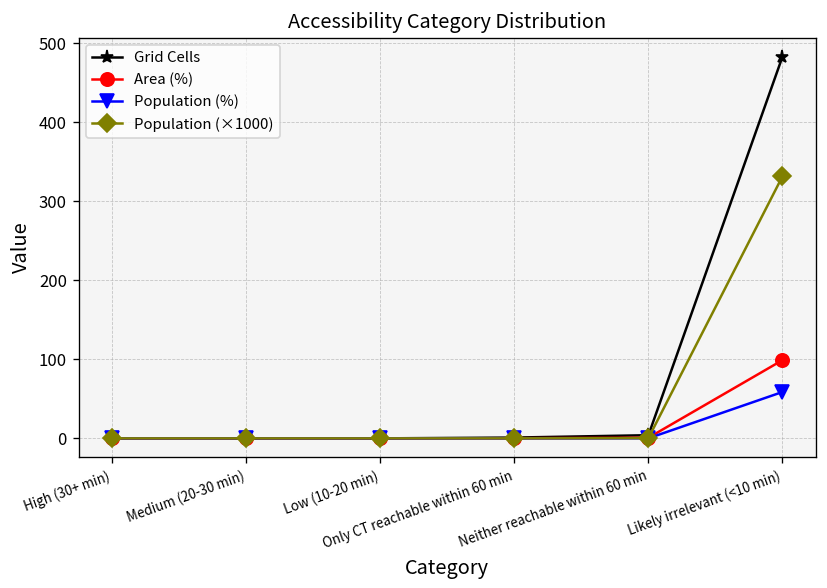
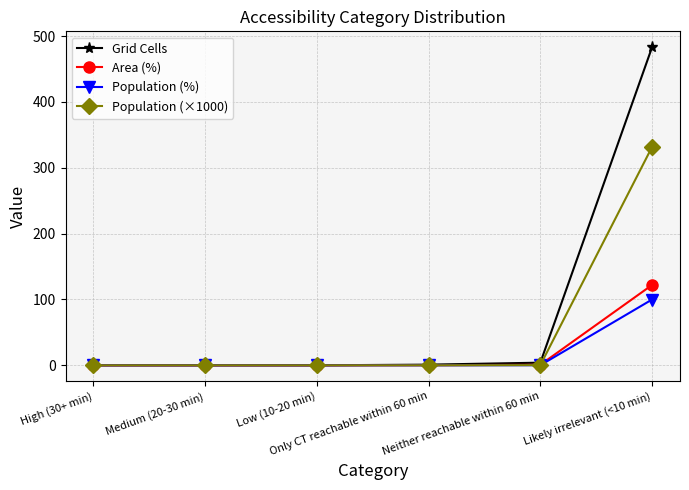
  {
    "Grid Cells": {
      "Likely irrelevant (<10 min)": 480
    },
    "Area (%)": {
-     "Likely irrelevant (<10 min)": 100
+     "Likely irrelevant (<10 min)": 120
    },
    "Population (%)": {
-     "Likely irrelevant (<10 min)": 60
+     "Likely irrelevant (<10 min)": 100
    },
    "Population (×1000)": {
      "Likely irrelevant (<10 min)": 330
    }
  }
